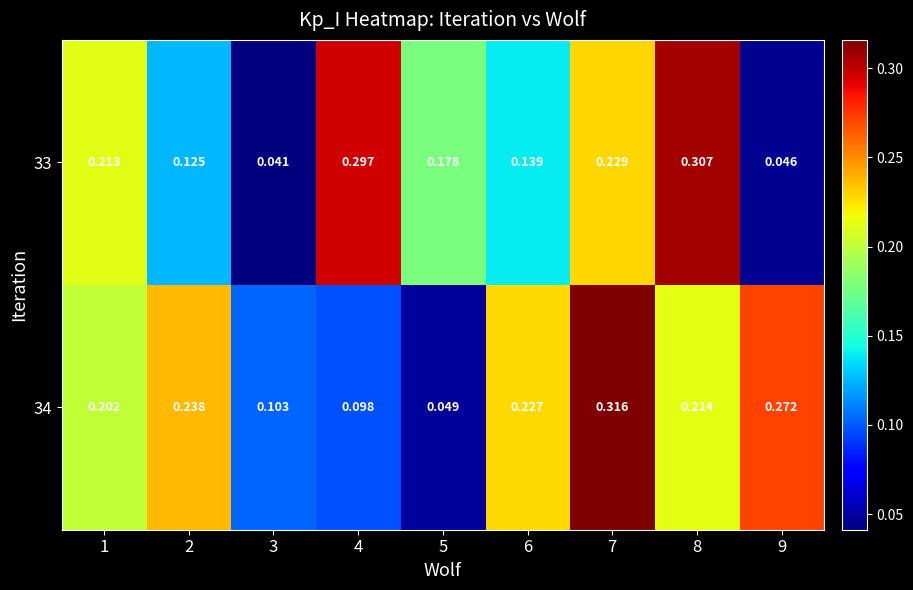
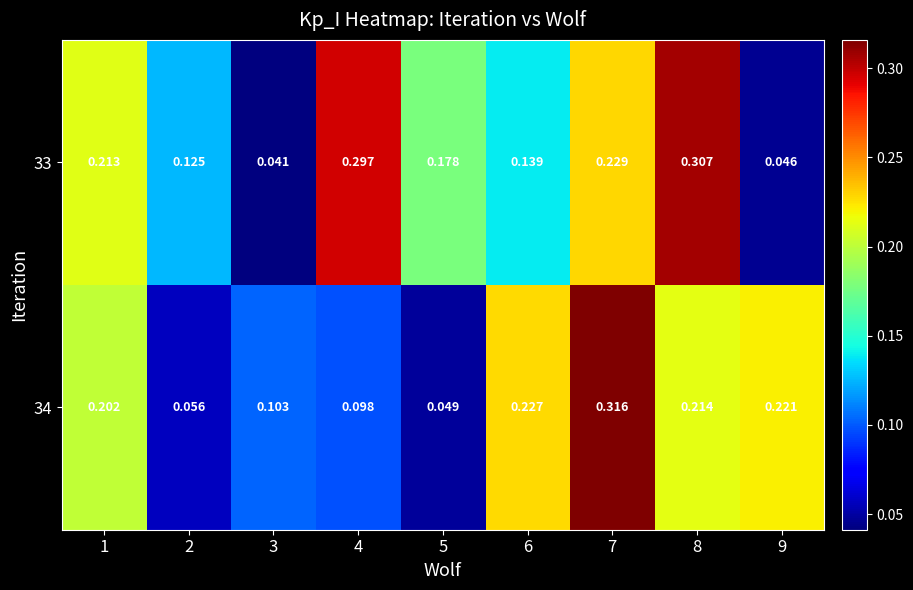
  {
    "33": {
      "1": 0.213,
      "2": 0.125,
      "3": 0.041,
      "4": 0.297,
      "5": 0.178,
      "6": 0.139,
      "7": 0.229,
      "8": 0.307,
      "9": 0.046
    },
    "34": {
      "1": 0.202,
-     "2": 0.238,
+     "2": 0.056,
      "3": 0.103,
      "4": 0.098,
      "5": 0.049,
      "6": 0.227,
      "7": 0.316,
      "8": 0.214,
-     "9": 0.272
+     "9": 0.221
    }
  }
